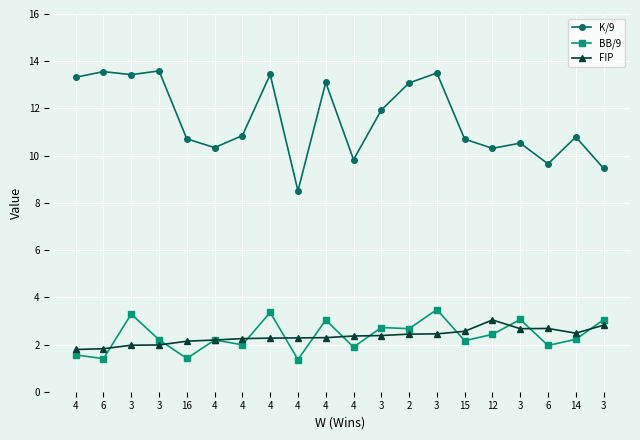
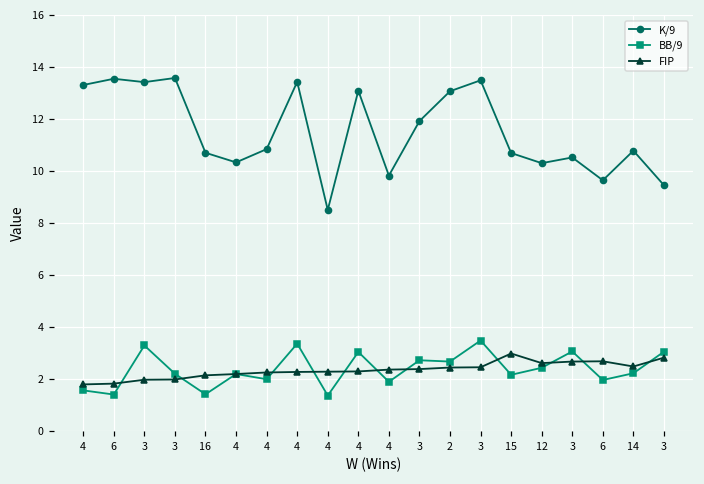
  {
    "FIP": {
      "16": 2.1,
      "2": 2.4,
-     "15": 2.6,
-     "12": 3.0,
+     "15": 3.0,
+     "12": 2.6,
      "14": 2.5
    }
  }
